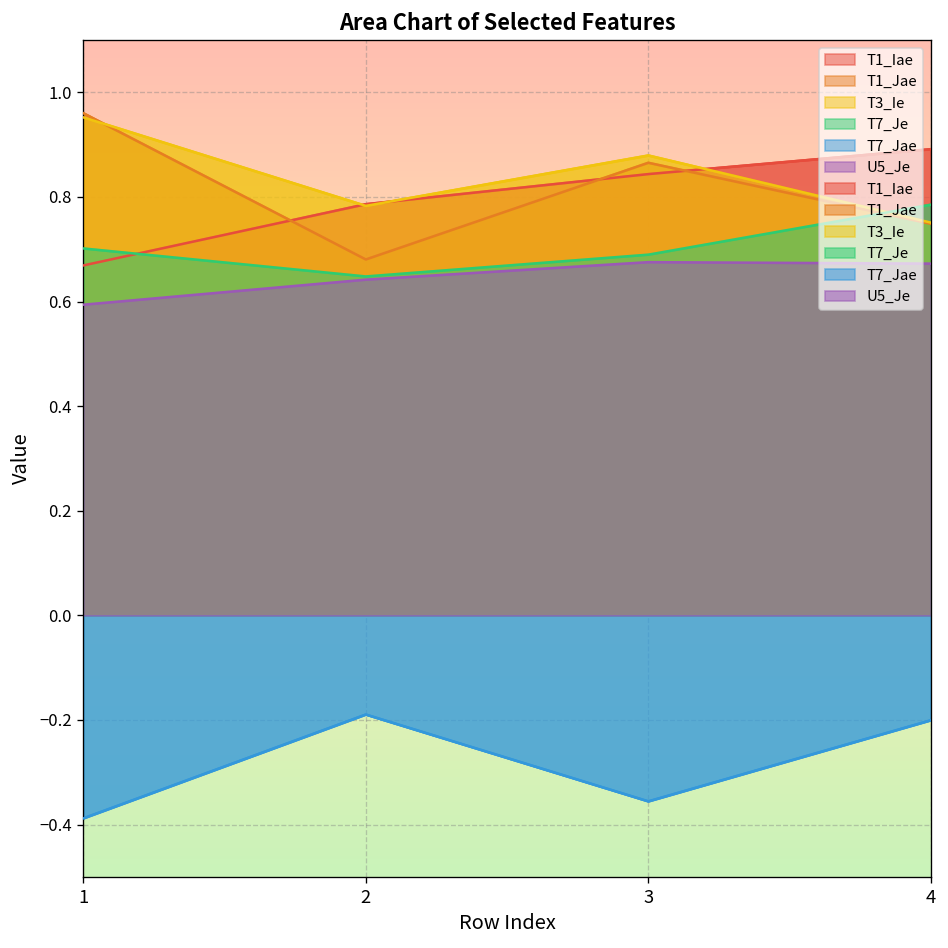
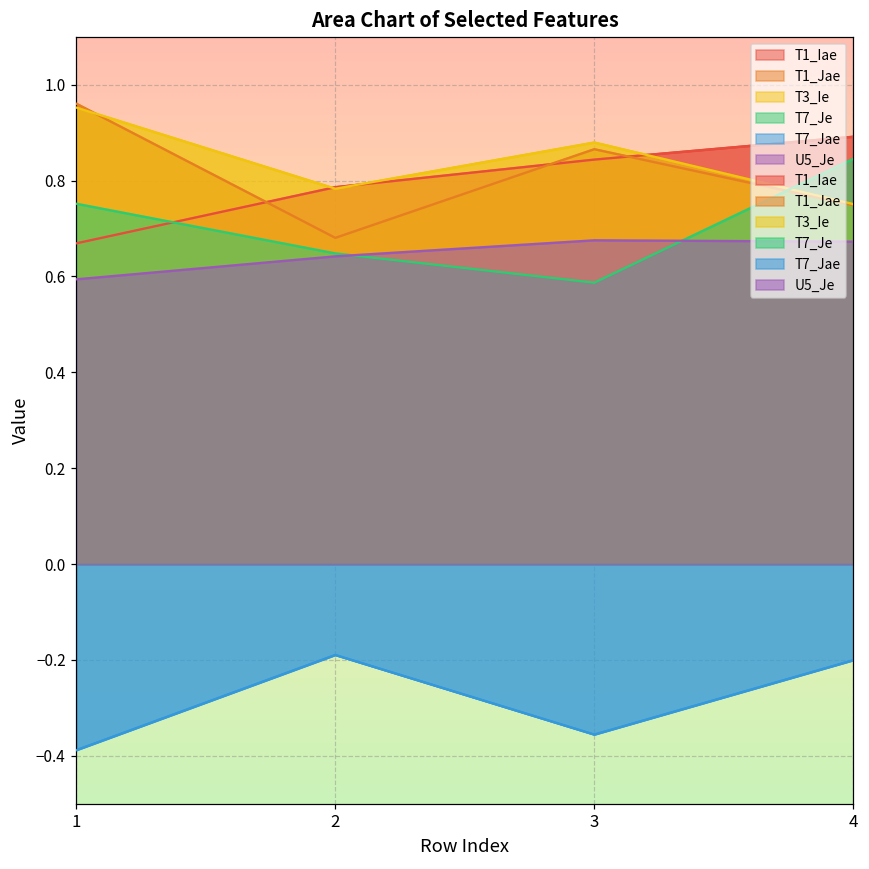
  {
    "T3_Ie": {
      "1": 0.95,
      "3": 0.88
    },
    "T7_Je": {
-     "1": 0.70,
+     "1": 0.75,
      "2": 0.65,
-     "3": 0.69,
-     "4": 0.79
+     "3": 0.59,
+     "4": 0.85
    },
    "U5_Je": {
      "1": 0.59,
      "2": 0.64,
      "3": 0.68,
      "4": 0.67
    }
  }
